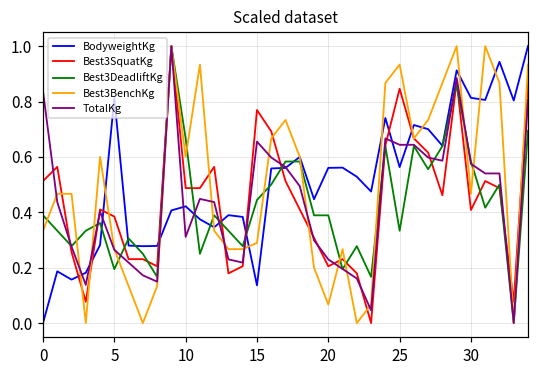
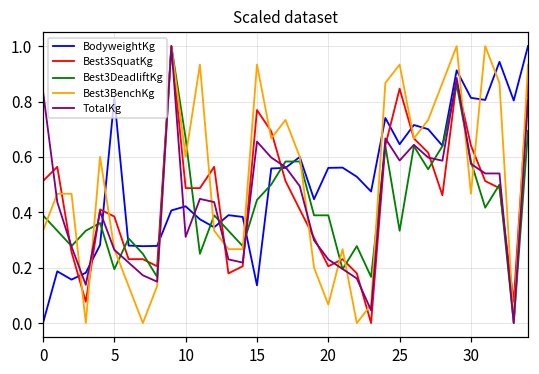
  {
    "BodyweightKg": {
      "0": 0.00,
      "10": 0.42,
      "15": 0.14,
      "20": 0.56,
-     "25": 0.56,
+     "25": 0.65,
      "30": 0.81
    },
    "Best3SquatKg": {
      "0": 0.51,
      "5": 0.38,
      "10": 0.49,
      "15": 0.77,
      "20": 0.21,
      "25": 0.85,
-     "30": 0.41
+     "30": 0.64
    },
    "Best3DeadliftKg": {
      "0": 0.39,
      "5": 0.19,
      "10": 0.67,
      "15": 0.44,
      "20": 0.39,
      "25": 0.33
    },
    "Best3BenchKg": {
      "0": 0.33,
      "10": 0.60,
-     "15": 0.29,
+     "15": 0.93,
      "20": 0.07,
      "25": 0.93,
      "30": 0.47
    },
    "TotalKg": {
      "0": 0.84,
      "10": 0.31,
      "15": 0.66,
      "20": 0.23,
-     "25": 0.64
+     "25": 0.59
    }
  }
